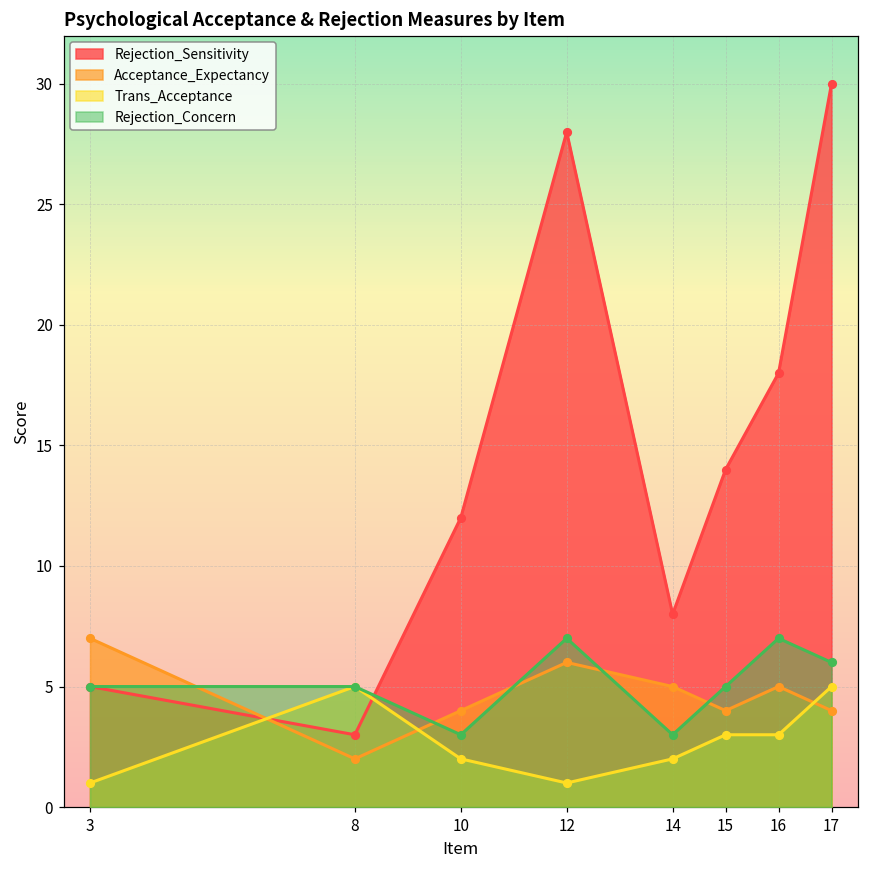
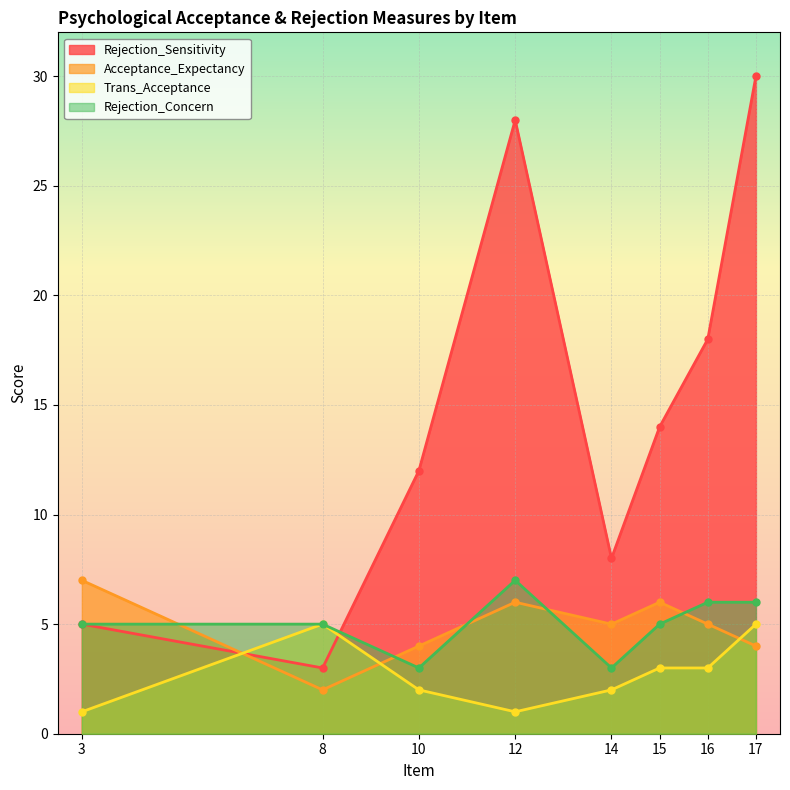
  {
    "Rejection_Sensitivity": {
      "8": 3,
      "10": 12,
      "12": 28,
      "14": 8,
      "15": 14,
      "16": 18,
      "17": 30
    },
    "Acceptance_Expectancy": {
      "3": 7,
      "8": 2,
      "10": 4,
      "12": 6,
      "14": 5,
-     "15": 4,
+     "15": 6,
      "16": 5,
      "17": 4
    },
    "Trans_Acceptance": {
      "3": 1,
      "10": 2,
      "12": 1,
      "14": 2,
      "15": 3,
      "16": 3,
      "17": 5
    },
    "Rejection_Concern": {
      "10": 3,
      "12": 7,
      "14": 3,
      "15": 5,
-     "16": 7,
+     "16": 6,
      "17": 6
    }
  }
